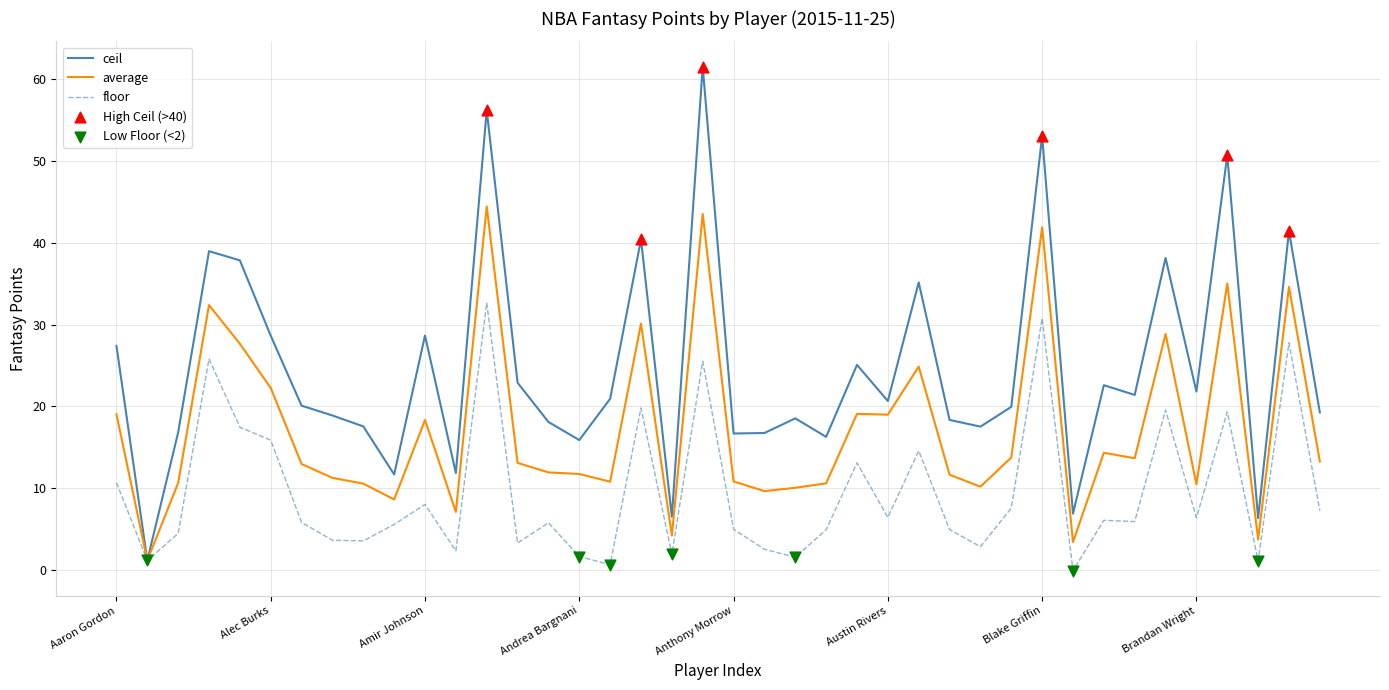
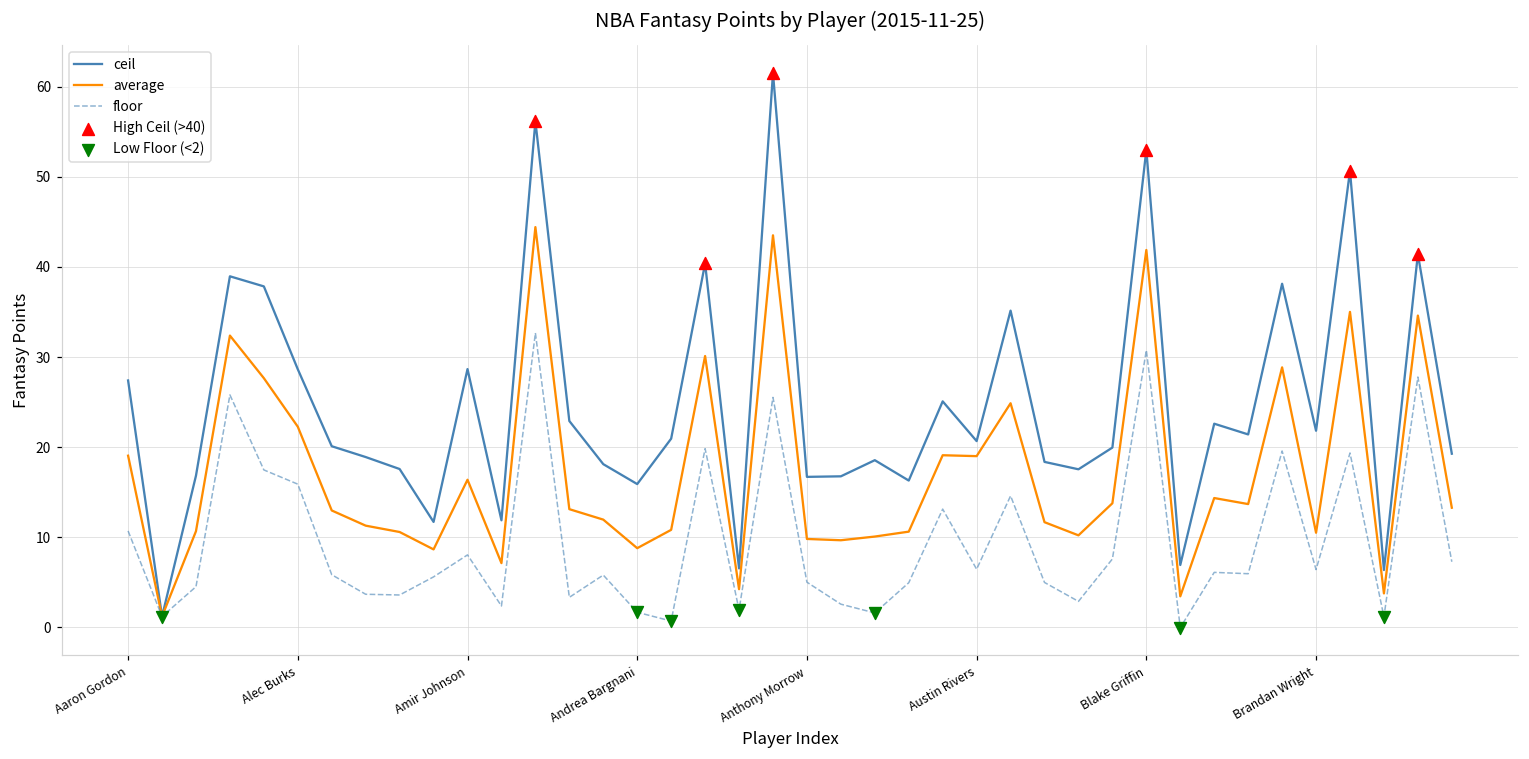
  {
    "average": {
      "Aaron Gordon": 19,
      "Alec Burks": 22,
-     "Amir Johnson": 18,
-     "Andrea Bargnani": 12,
-     "Anthony Morrow": 11,
+     "Amir Johnson": 16,
+     "Andrea Bargnani": 9,
+     "Anthony Morrow": 10,
      "Austin Rivers": 19,
      "Blake Griffin": 42,
      "Brandan Wright": 11
    }
  }
